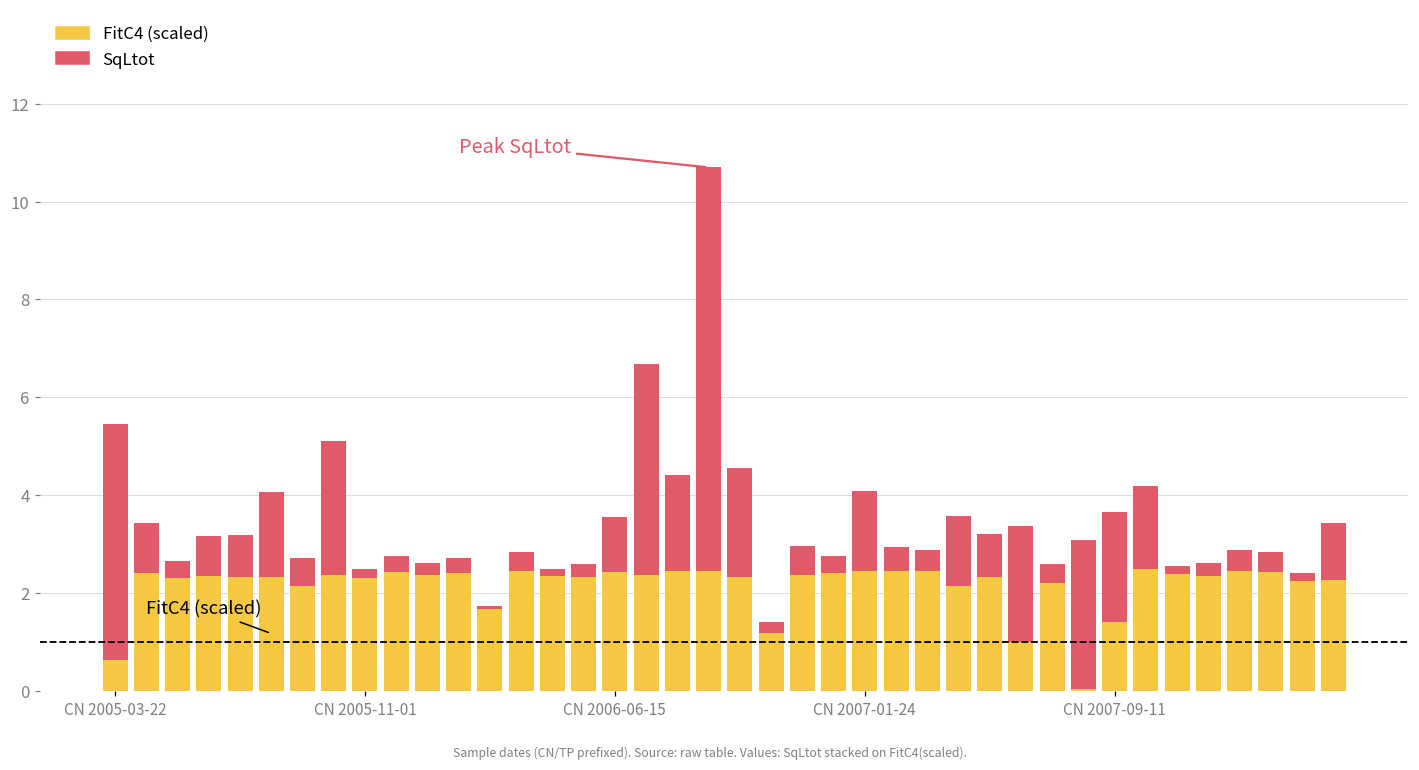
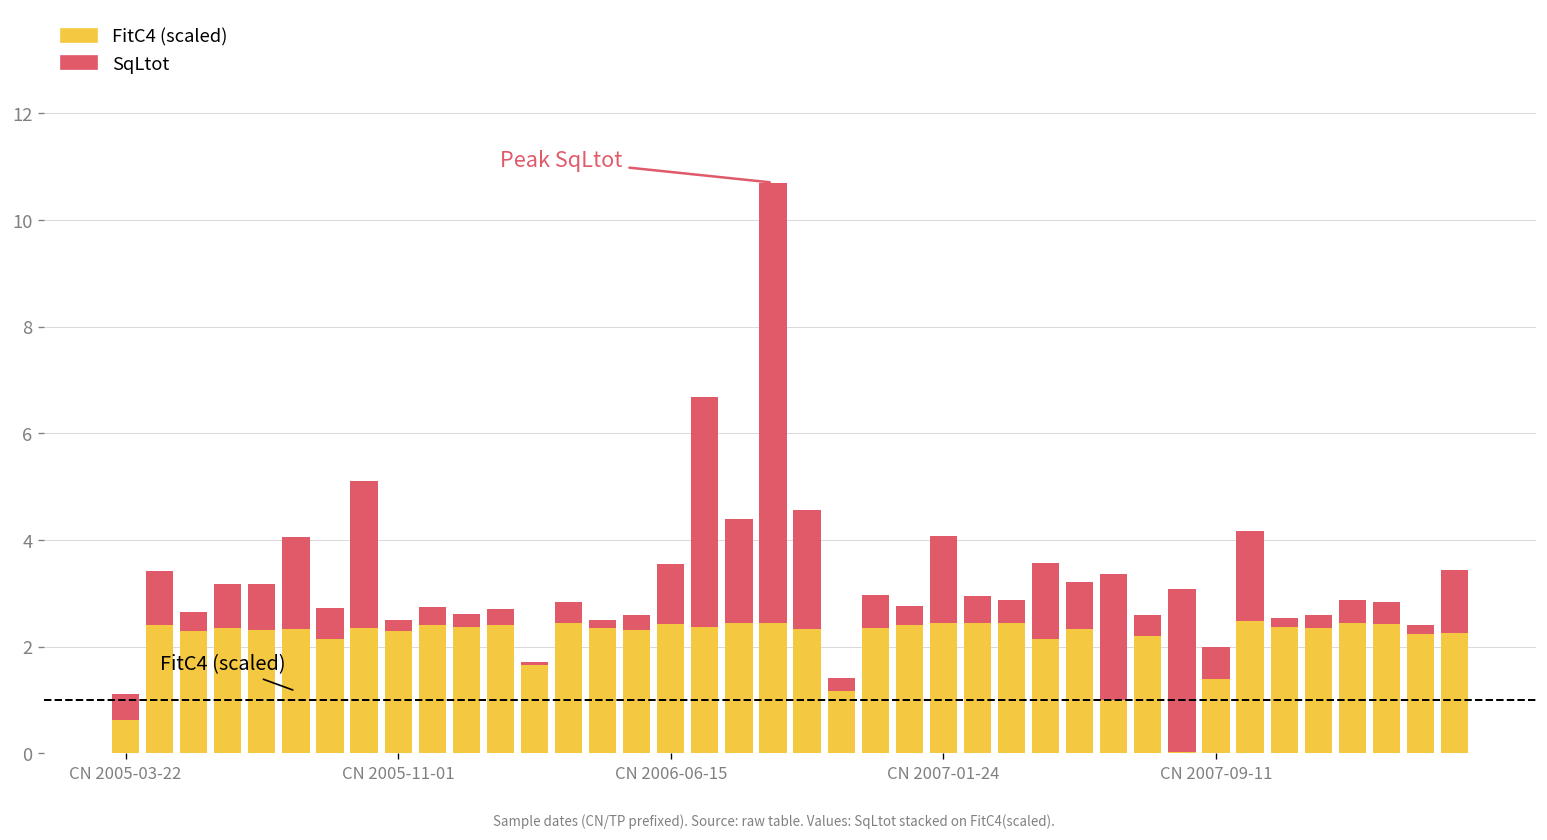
  {
    "FitC4 (scaled)": {
      "CN 2005-03-22": 0.6,
      "CN 2005-11-01": 2.3,
      "CN 2006-06-15": 2.4,
      "CN 2007-01-24": 2.4,
      "CN 2007-09-11": 1.4
    },
    "SqLtot": {
-     "CN 2005-03-22": 4.8,
+     "CN 2005-03-22": 0.5,
      "CN 2005-11-01": 0.2,
      "CN 2006-06-15": 1.1,
      "CN 2007-01-24": 1.6,
-     "CN 2007-09-11": 2.3
+     "CN 2007-09-11": 0.6
    }
  }
